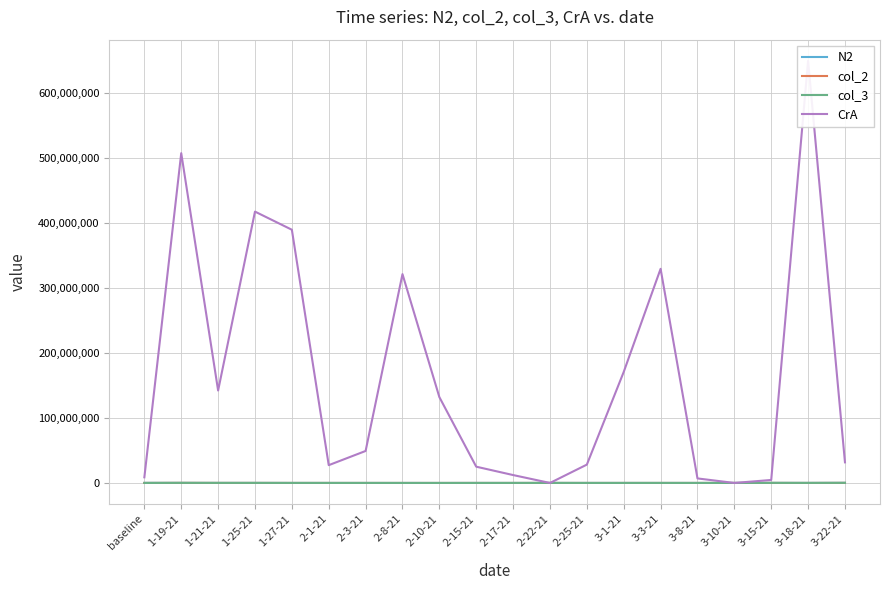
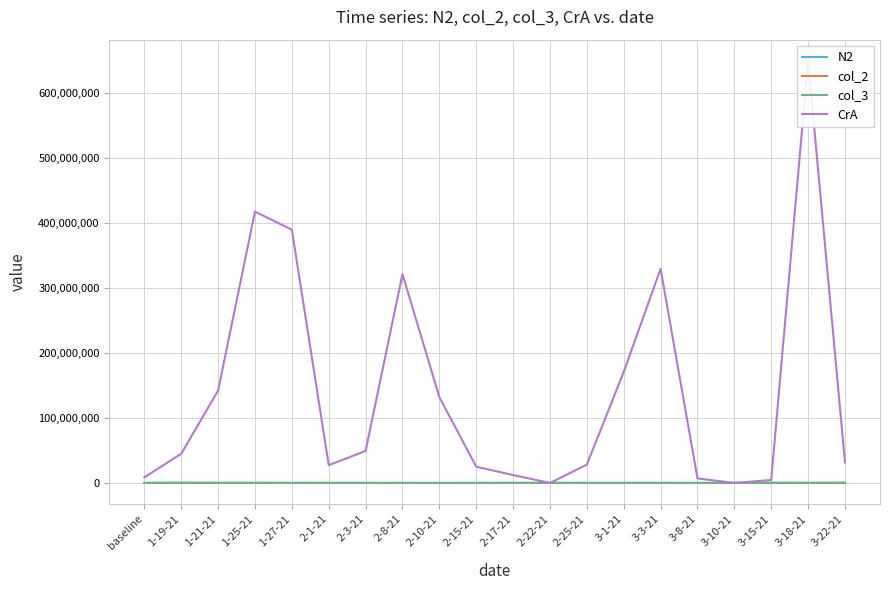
  {
    "col_3": {
      "baseline": "0",
      "1-19-21": "0",
      "1-21-21": "0",
      "1-25-21": "0",
      "1-27-21": "0",
      "2-1-21": "0",
      "2-3-21": "0",
      "2-8-21": "0",
      "2-10-21": "0",
      "2-15-21": "0",
      "2-17-21": "0",
      "2-25-21": "0",
      "3-1-21": "0",
      "3-3-21": "0",
      "3-8-21": "0",
      "3-15-21": "0",
      "3-18-21": "0",
      "3-22-21": "0"
    },
    "CrA": {
      "baseline": "10,000,000",
-     "1-19-21": "510,000,000",
+     "1-19-21": "40,000,000",
      "1-21-21": "140,000,000",
      "1-25-21": "420,000,000",
      "1-27-21": "390,000,000",
      "2-1-21": "30,000,000",
      "2-3-21": "50,000,000",
      "2-8-21": "320,000,000",
      "2-10-21": "130,000,000",
      "2-15-21": "30,000,000",
      "2-17-21": "10,000,000",
      "2-25-21": "30,000,000",
      "3-1-21": "170,000,000",
      "3-3-21": "330,000,000",
      "3-8-21": "10,000,000",
      "3-15-21": "0",
      "3-22-21": "30,000,000"
    }
  }
